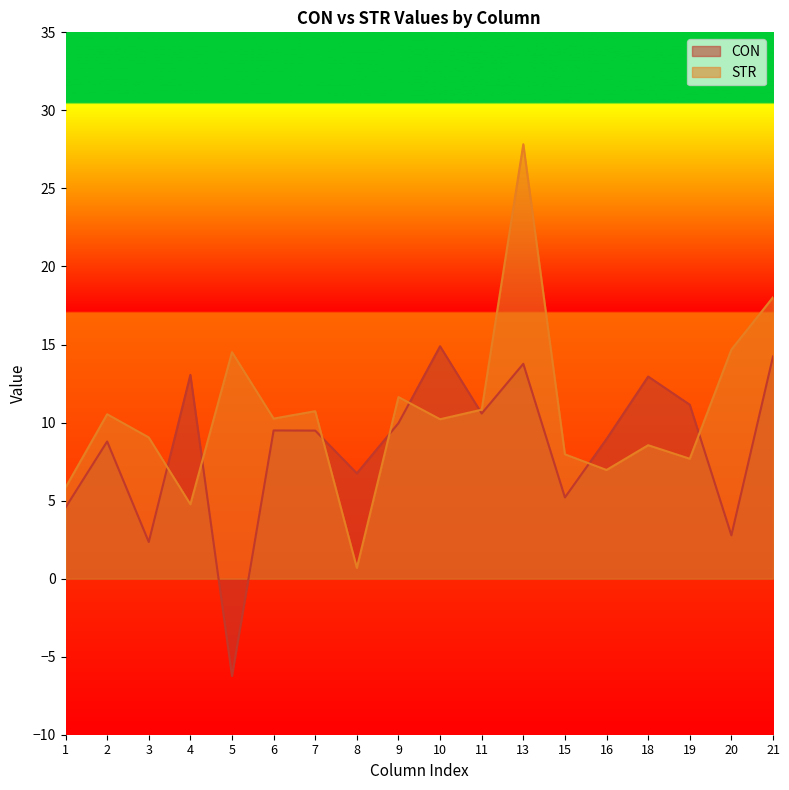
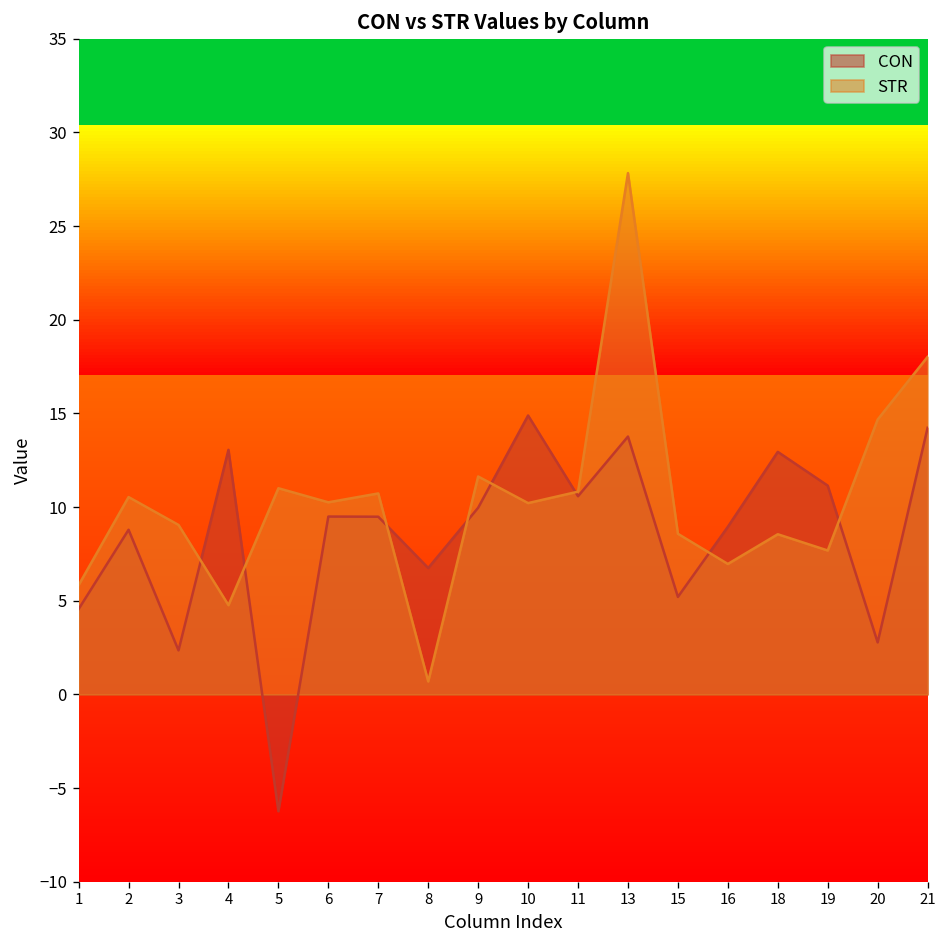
  {
    "STR": {
      "1": 5.8,
      "2": 10.5,
      "3": 9.0,
      "4": 4.8,
-     "5": 14.5,
+     "5": 11.0,
      "6": 10.3,
      "7": 10.7,
      "8": 0.7,
      "9": 11.6,
      "10": 10.2,
      "11": 10.8,
      "13": 27.8,
-     "15": 8.0,
+     "15": 8.6,
      "16": 7.0,
      "18": 8.5,
      "19": 7.7,
      "20": 14.7,
      "21": 18.0
    }
  }
